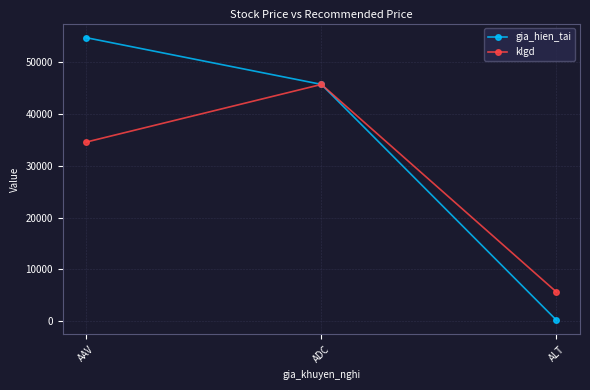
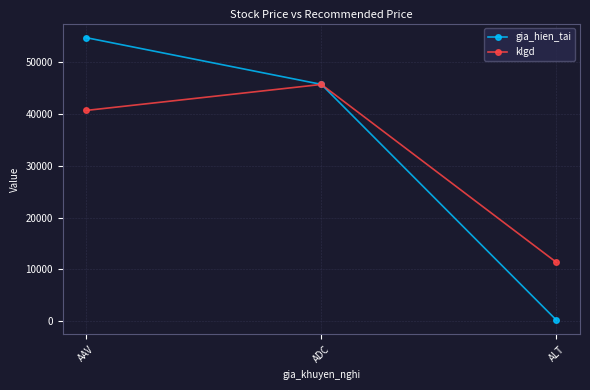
  {
    "gia_hien_tai": {
      "AAV": 55000,
      "ALT": 0
    },
    "klgd": {
-     "AAV": 35000,
-     "ALT": 6000
+     "AAV": 41000,
+     "ALT": 11000
    }
  }
